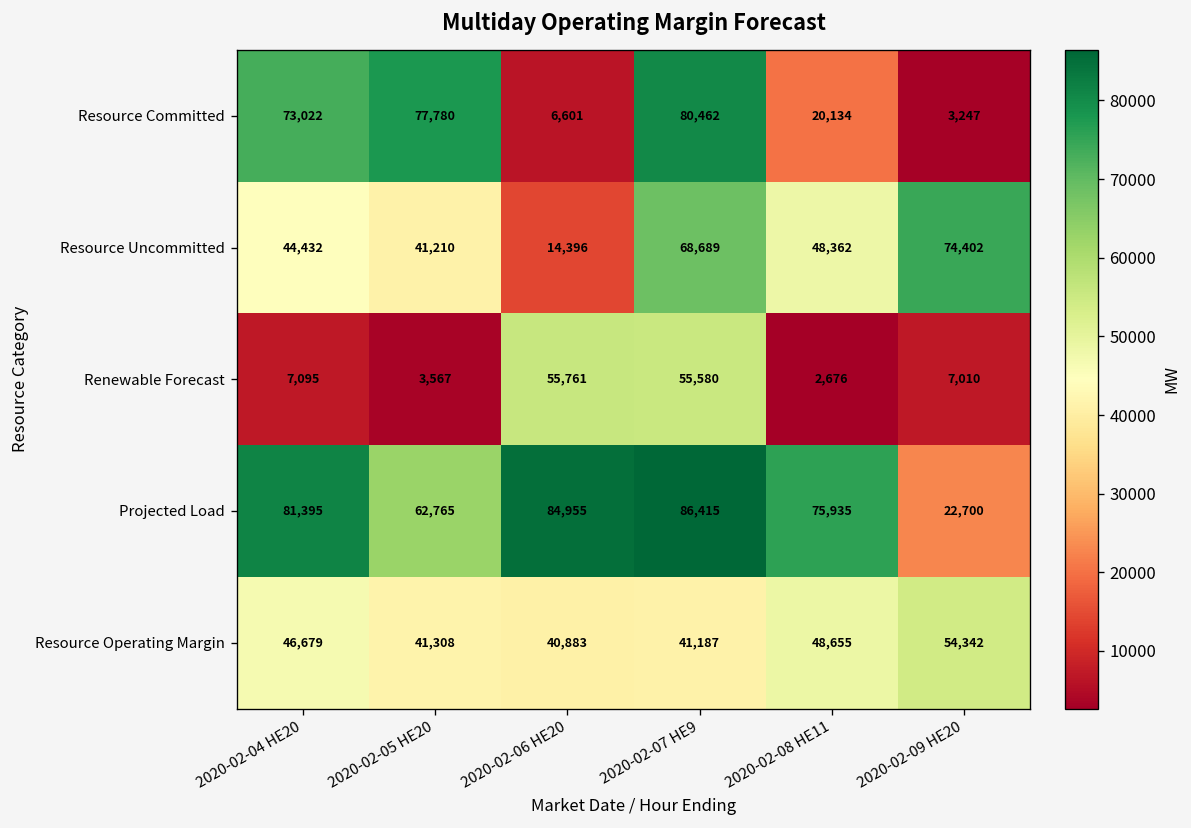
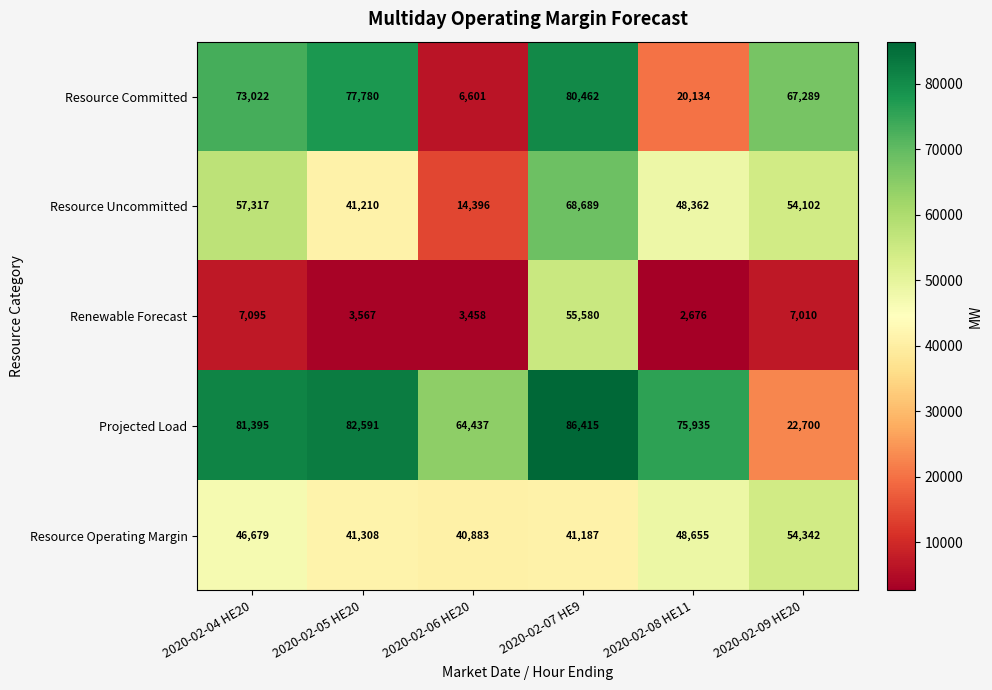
  {
    "Resource Committed": {
      "2020-02-04 HE20": "73,022",
      "2020-02-05 HE20": "77,780",
      "2020-02-06 HE20": "6,601",
      "2020-02-07 HE9": "80,462",
      "2020-02-08 HE11": "20,134",
-     "2020-02-09 HE20": "3,247"
+     "2020-02-09 HE20": "67,289"
    },
    "Resource Uncommitted": {
-     "2020-02-04 HE20": "44,432",
+     "2020-02-04 HE20": "57,317",
      "2020-02-05 HE20": "41,210",
      "2020-02-06 HE20": "14,396",
      "2020-02-07 HE9": "68,689",
      "2020-02-08 HE11": "48,362",
-     "2020-02-09 HE20": "74,402"
+     "2020-02-09 HE20": "54,102"
    },
    "Renewable Forecast": {
      "2020-02-04 HE20": "7,095",
      "2020-02-05 HE20": "3,567",
-     "2020-02-06 HE20": "55,761",
+     "2020-02-06 HE20": "3,458",
      "2020-02-07 HE9": "55,580",
      "2020-02-08 HE11": "2,676",
      "2020-02-09 HE20": "7,010"
    },
    "Projected Load": {
      "2020-02-04 HE20": "81,395",
-     "2020-02-05 HE20": "62,765",
-     "2020-02-06 HE20": "84,955",
+     "2020-02-05 HE20": "82,591",
+     "2020-02-06 HE20": "64,437",
      "2020-02-07 HE9": "86,415",
      "2020-02-08 HE11": "75,935",
      "2020-02-09 HE20": "22,700"
    },
    "Resource Operating Margin": {
      "2020-02-04 HE20": "46,679",
      "2020-02-05 HE20": "41,308",
      "2020-02-06 HE20": "40,883",
      "2020-02-07 HE9": "41,187",
      "2020-02-08 HE11": "48,655",
      "2020-02-09 HE20": "54,342"
    }
  }
